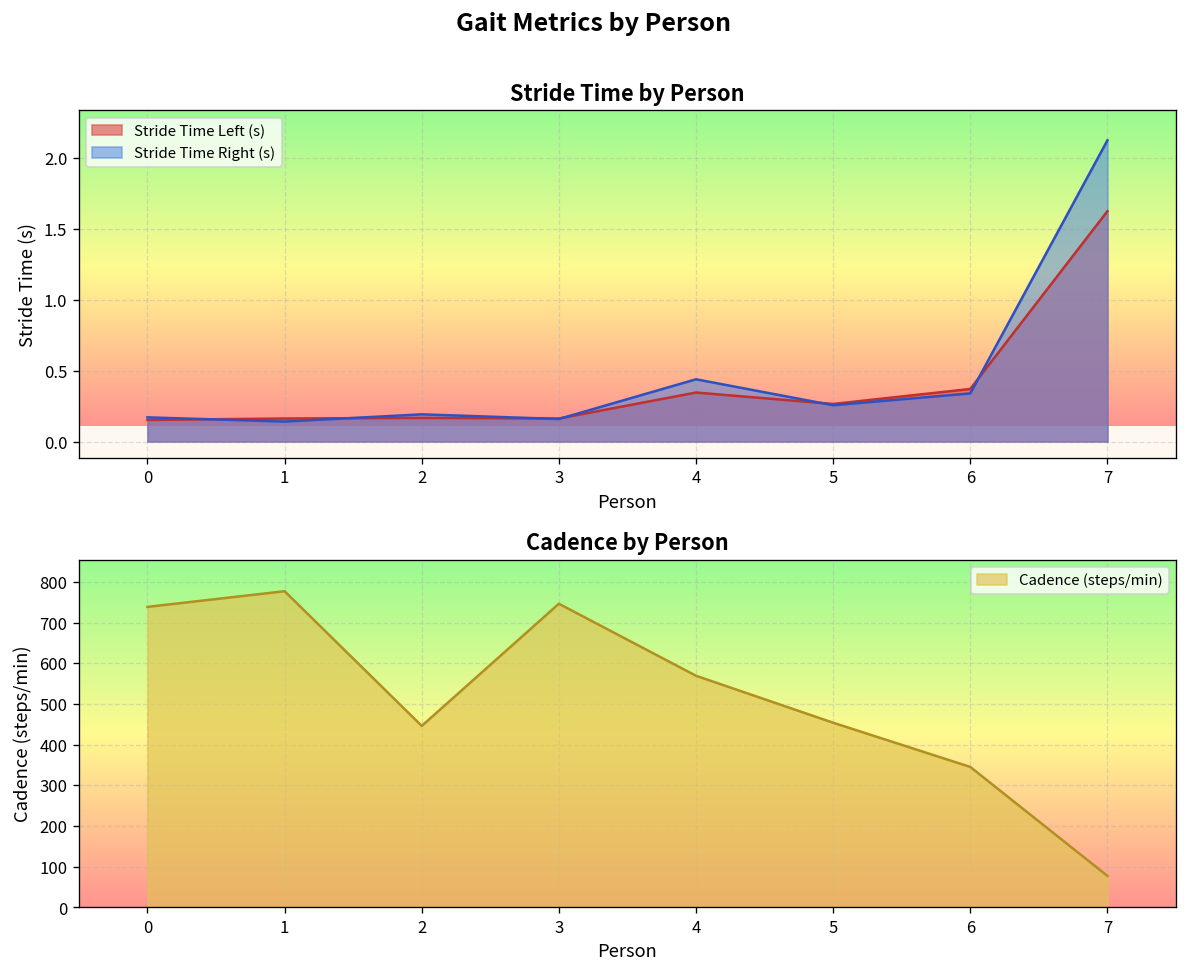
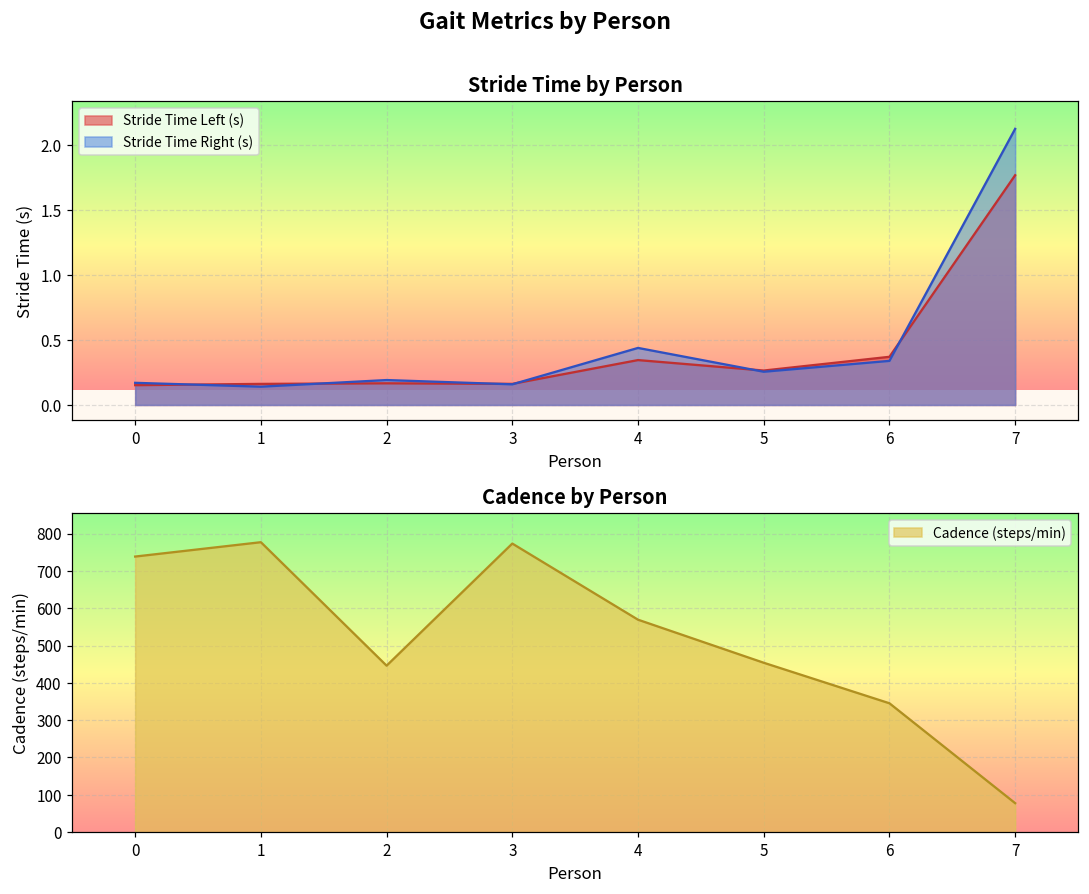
  {
    "Stride Time by Person": {
      "Stride Time Left (s)": {
        "2": 0.17,
        "4": 0.35,
        "6": 0.37,
-       "7": 1.63
+       "7": 1.77
      },
      "Stride Time Right (s)": {
        "2": 0.19,
        "4": 0.44,
        "6": 0.34,
        "7": 2.13
      }
    },
    "Cadence by Person": {
      "0": 740,
      "1": 780,
      "2": 450,
-     "3": 750,
+     "3": 770,
      "4": 570,
      "5": 450,
      "6": 350,
      "7": 80
    }
  }
